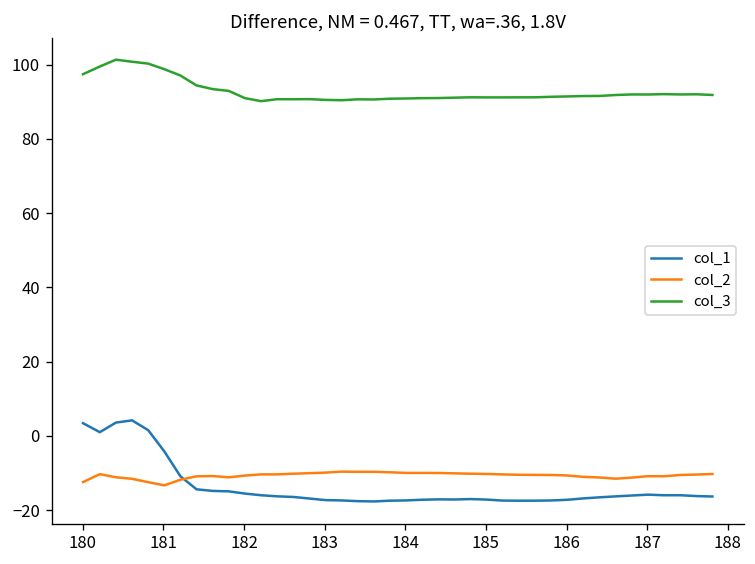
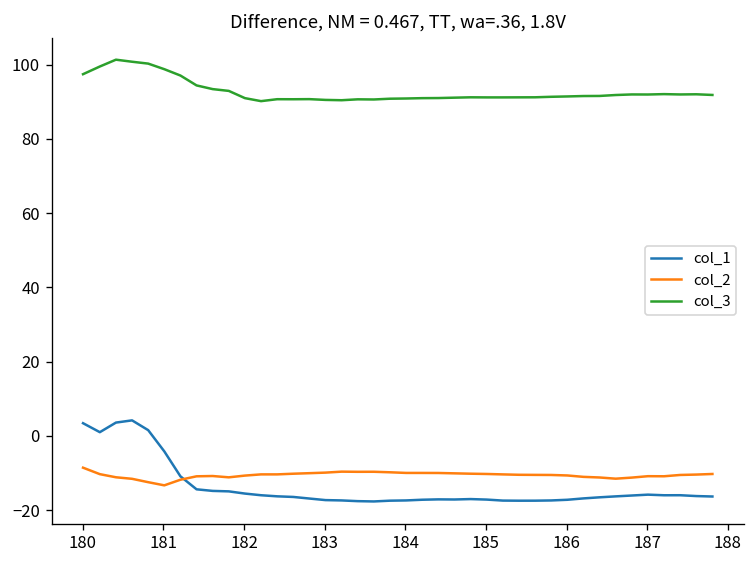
  {
    "col_1": {
      "180": 3
    },
    "col_2": {
-     "180": -12
+     "180": -9
    },
    "col_3": {
      "180": 97
    }
  }
